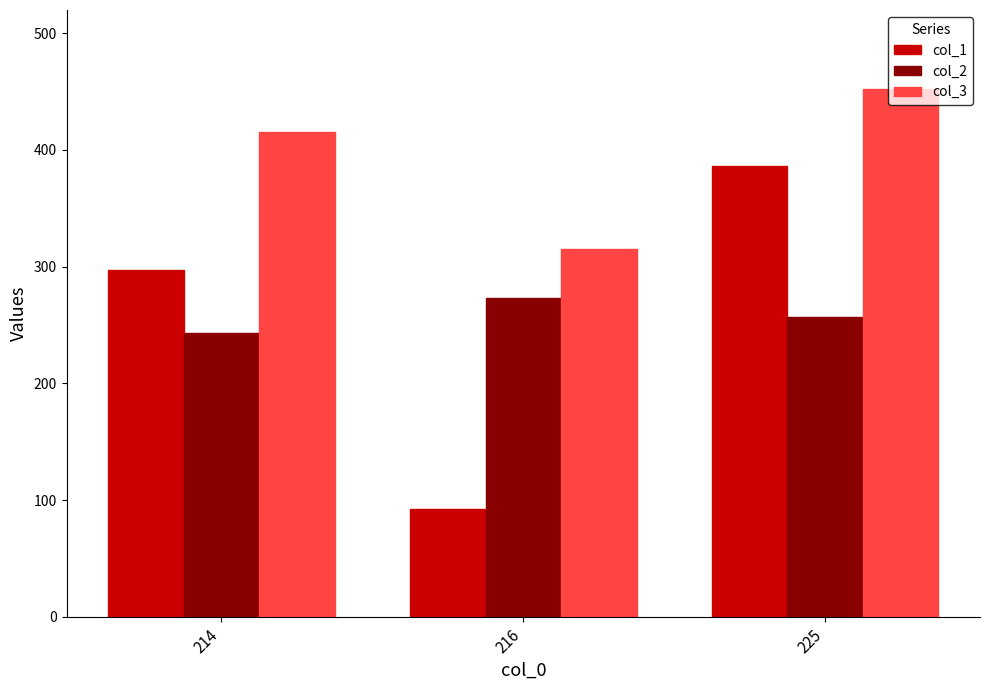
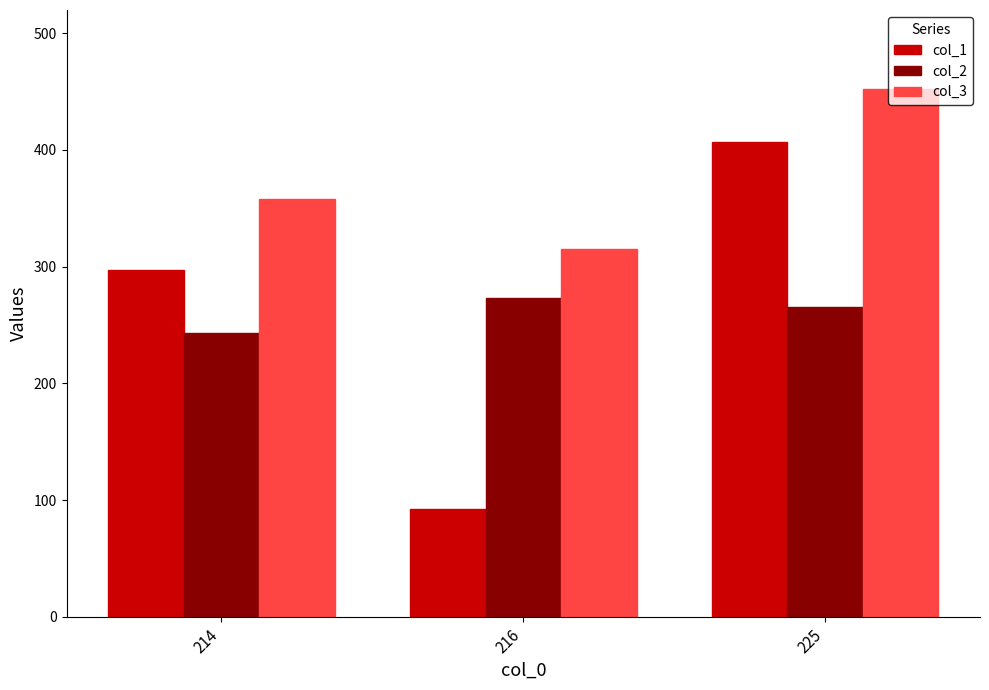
  {
    "col_1": {
      "214": 297,
      "216": 92,
-     "225": 386
+     "225": 407
    },
    "col_2": {
      "214": 243,
      "216": 273,
-     "225": 257
+     "225": 265
    },
    "col_3": {
-     "214": 415,
+     "214": 358,
      "216": 315
    }
  }
